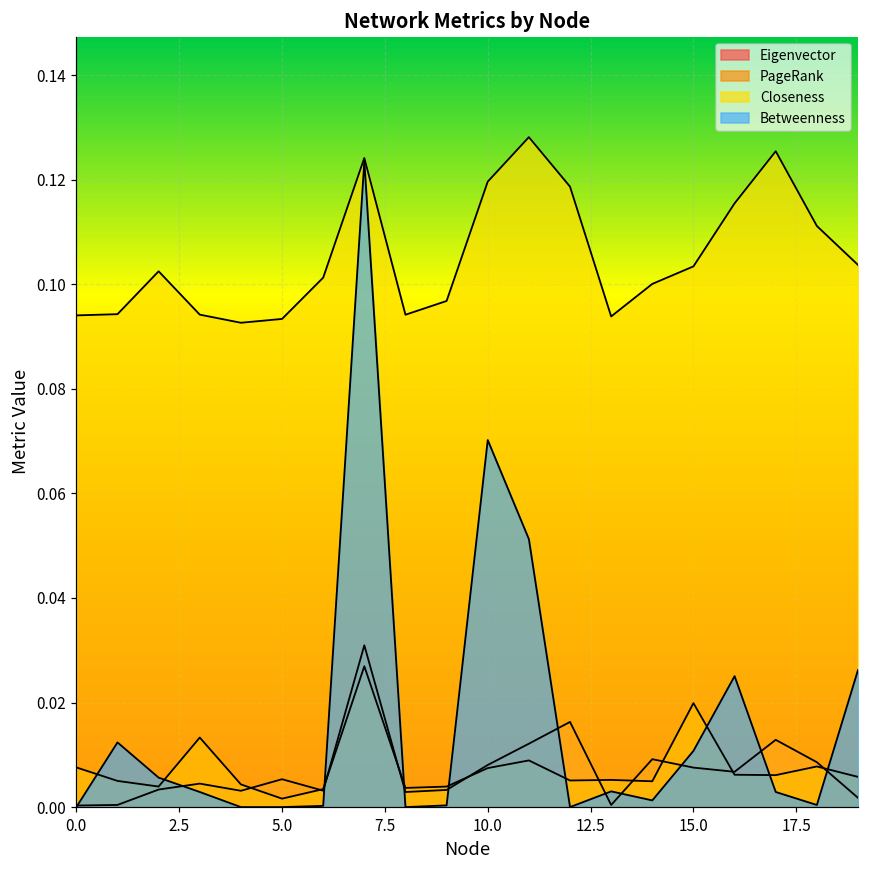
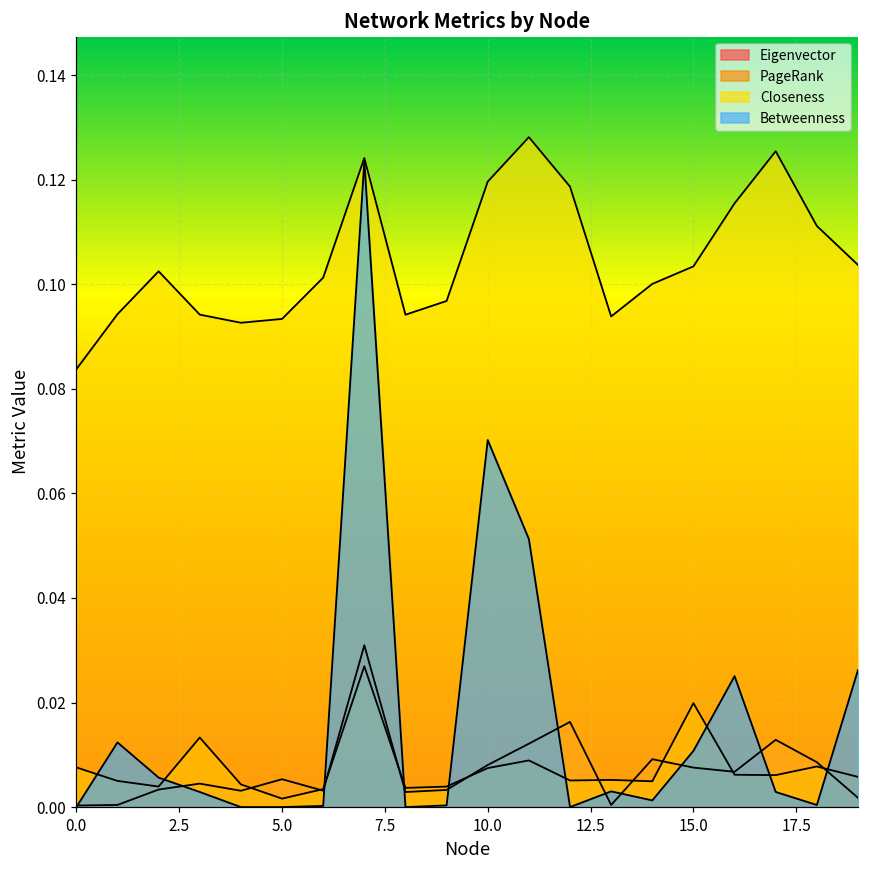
  {
    "Eigenvector": {
      "5.0": 0.005,
      "10.0": 0.008,
      "15.0": 0.008
    },
    "PageRank": {
      "0.0": 0.008,
      "5.0": 0.002,
      "10.0": 0.007,
      "15.0": 0.020
    },
    "Closeness": {
-     "0.0": 0.094,
+     "0.0": 0.084,
      "5.0": 0.093,
      "10.0": 0.120,
      "15.0": 0.103
    },
    "Betweenness": {
      "5.0": 0.000,
      "10.0": 0.070,
      "15.0": 0.011
    }
  }
